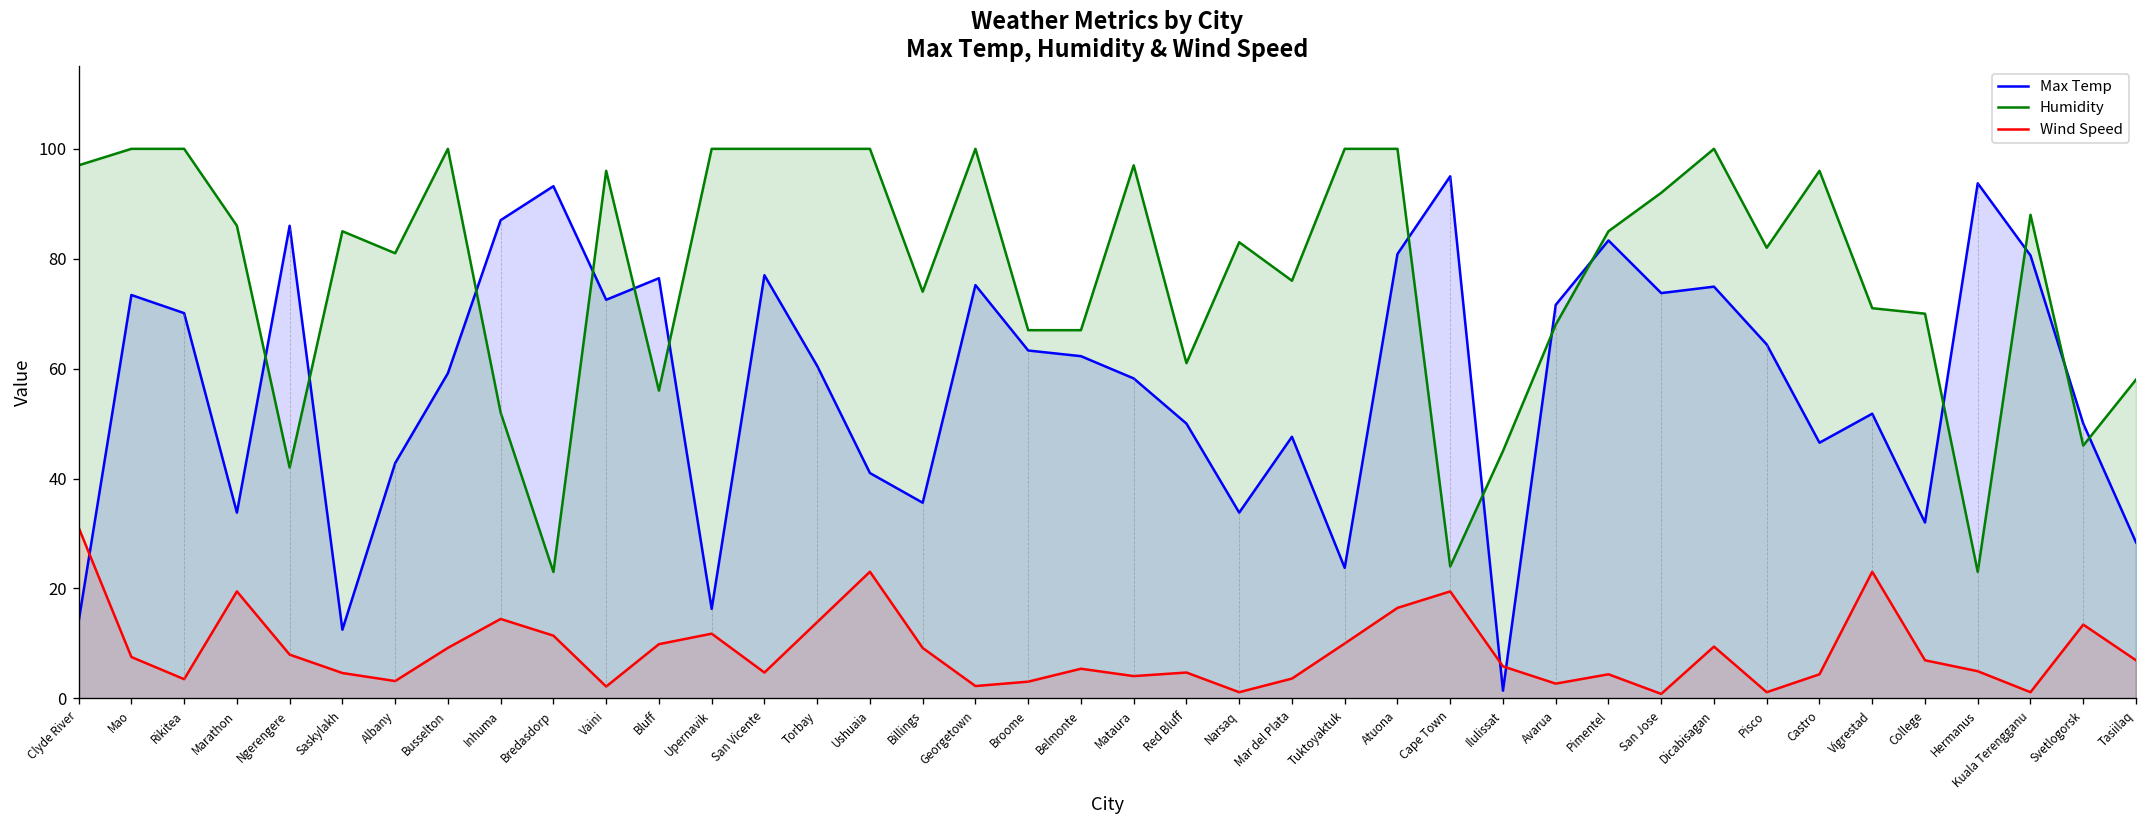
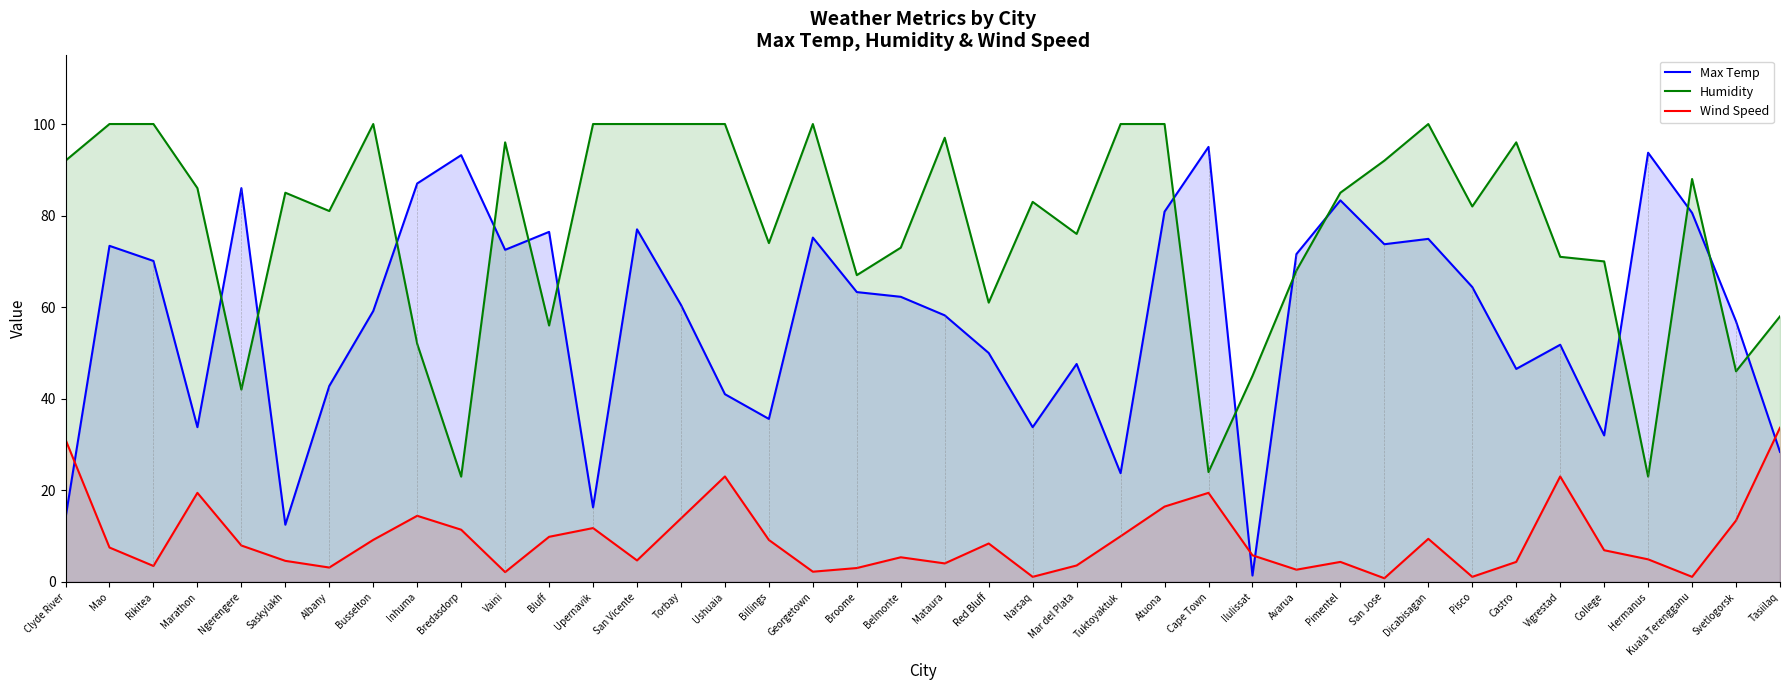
  {
    "Max Temp": {
      "Mao": 73,
      "Marathon": 34,
      "Saskylakh": 13,
      "Busselton": 59,
      "Bredasdorp": 93,
      "Bluff": 76,
      "San Vicente": 77,
      "Ushuaia": 41,
      "Georgetown": 75,
      "Belmonte": 62,
      "Red Bluff": 50,
      "Mar del Plata": 48,
      "Atuona": 81,
      "Ilulissat": 1,
      "Pimentel": 83,
      "Dicabisagan": 75,
      "Castro": 47,
      "College": 32,
      "Kuala Terengganu": 81,
-     "Svetlogorsk": 50,
+     "Svetlogorsk": 57,
      "Tasiilaq": 28
    },
    "Humidity": {
-     "Clyde River": 97,
+     "Clyde River": 92,
      "Mao": 100,
      "Rikitea": 100,
      "Marathon": 86,
      "Ngerengere": 42,
      "Saskylakh": 85,
      "Albany": 81,
      "Busselton": 100,
      "Inhuma": 52,
      "Bredasdorp": 23,
      "Vaini": 96,
      "Bluff": 56,
      "Upernavik": 100,
      "San Vicente": 100,
      "Torbay": 100,
      "Ushuaia": 100,
      "Billings": 74,
      "Georgetown": 100,
      "Broome": 67,
-     "Belmonte": 67,
+     "Belmonte": 73,
      "Mataura": 97,
      "Red Bluff": 61,
      "Narsaq": 83,
      "Mar del Plata": 76,
      "Tuktoyaktuk": 100,
      "Atuona": 100,
      "Cape Town": 24,
      "Ilulissat": 45,
      "Avarua": 68,
      "Pimentel": 85,
      "San Jose": 92,
      "Dicabisagan": 100,
      "Pisco": 82,
      "Castro": 96,
      "Vigrestad": 71,
      "College": 70,
      "Hermanus": 23,
      "Kuala Terengganu": 88,
      "Svetlogorsk": 46,
      "Tasiilaq": 58
    },
    "Wind Speed": {
      "Mao": 8,
      "Marathon": 19,
      "Saskylakh": 5,
      "Busselton": 9,
      "Bredasdorp": 11,
      "Bluff": 10,
      "San Vicente": 5,
      "Ushuaia": 23,
      "Georgetown": 2,
      "Belmonte": 5,
-     "Red Bluff": 5,
+     "Red Bluff": 8,
      "Mar del Plata": 4,
      "Atuona": 16,
      "Ilulissat": 6,
      "Pimentel": 4,
      "Dicabisagan": 9,
      "Castro": 4,
      "College": 7,
      "Kuala Terengganu": 1,
-     "Tasiilaq": 7
+     "Tasiilaq": 34
    }
  }
